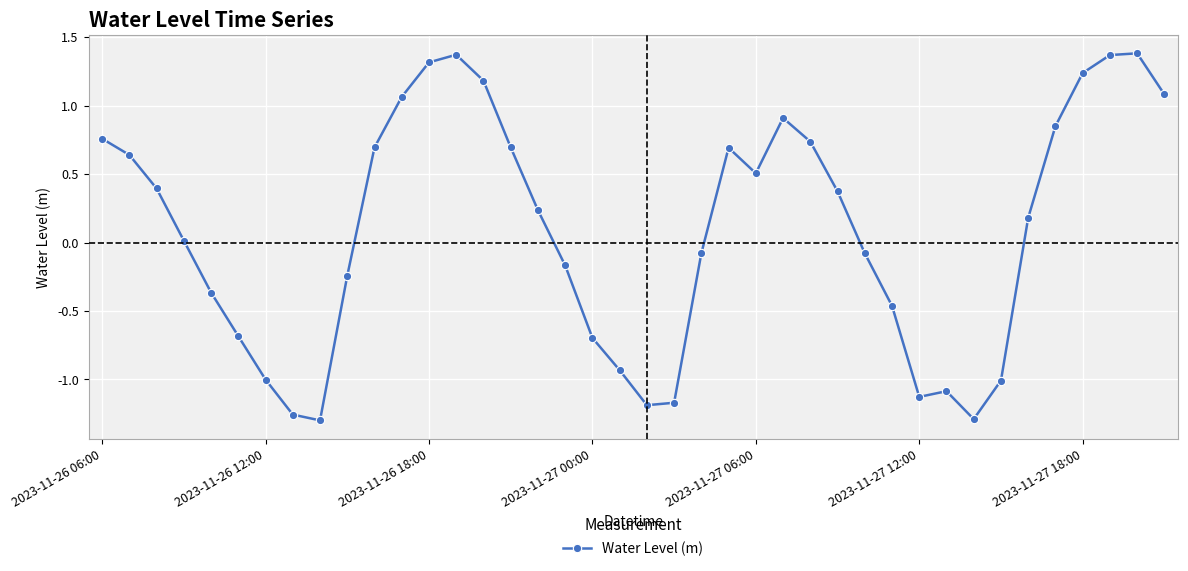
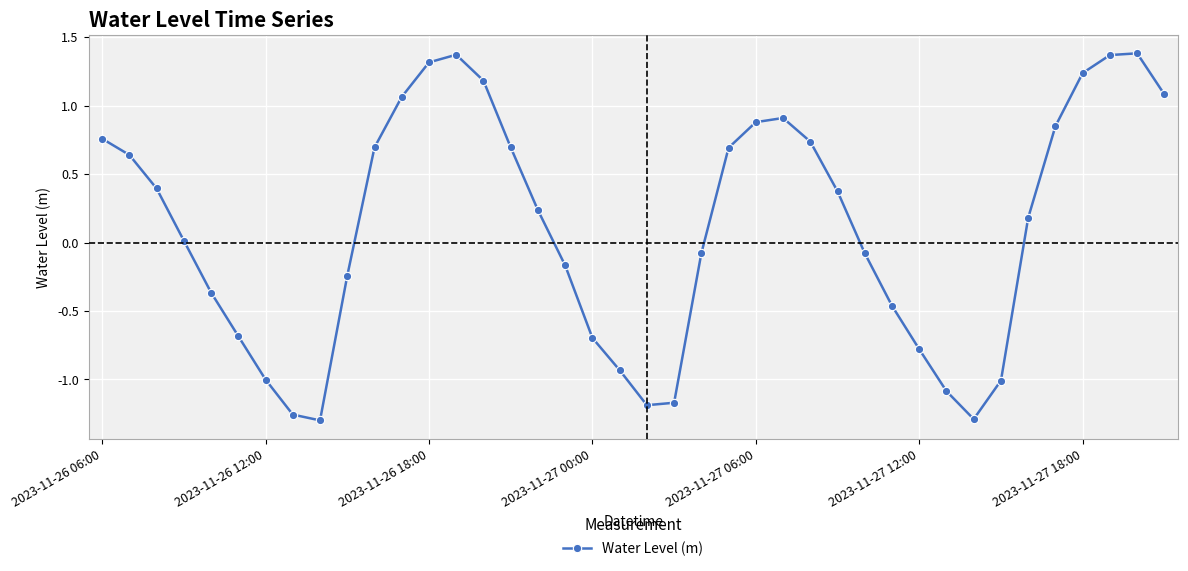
  {
    "2023-11-26 06:00": 0.76,
    "2023-11-26 12:00": -1.00,
    "2023-11-26 18:00": 1.32,
    "2023-11-27 00:00": -0.70,
-   "2023-11-27 06:00": 0.51,
-   "2023-11-27 12:00": -1.13,
+   "2023-11-27 06:00": 0.88,
+   "2023-11-27 12:00": -0.78,
    "2023-11-27 18:00": 1.24
  }
